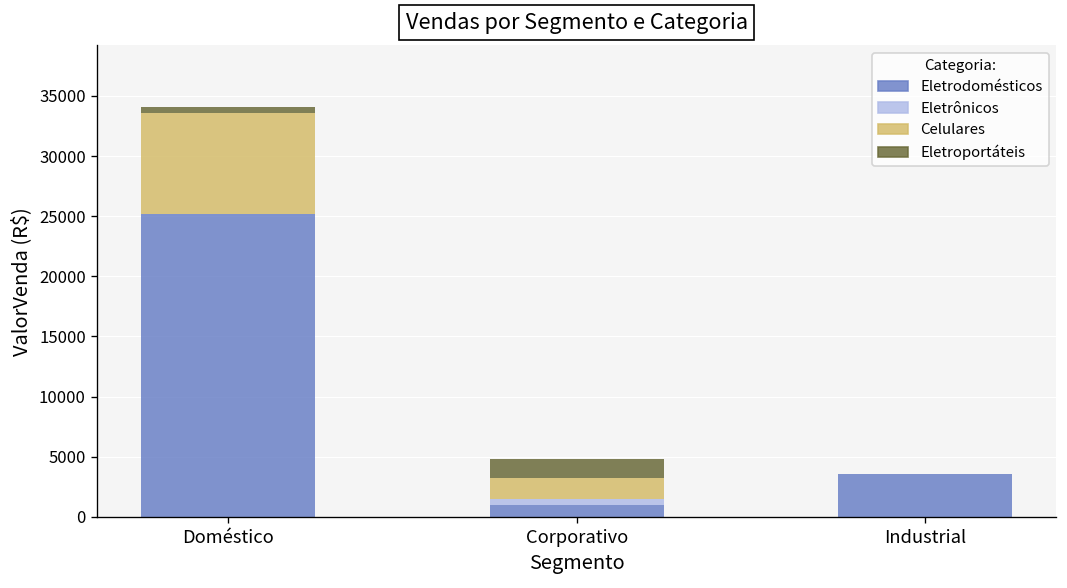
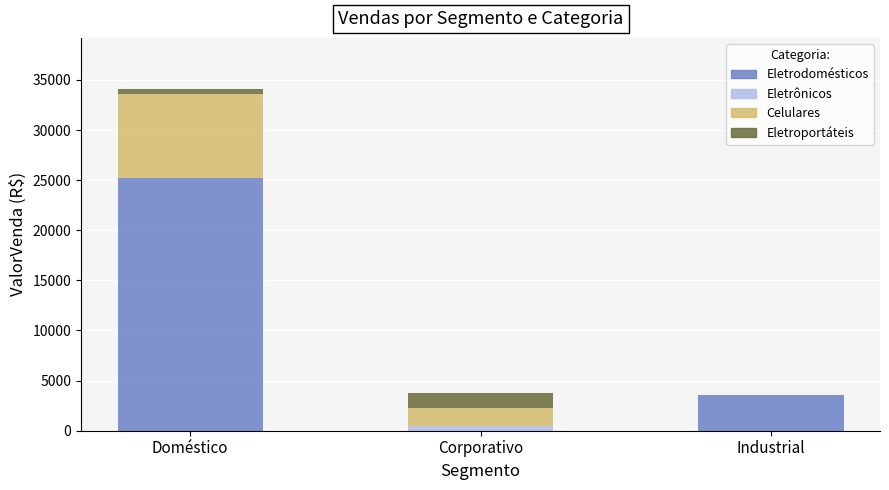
  {
    "Eletrodomésticos": {
      "Doméstico": 25200,
-     "Corporativo": 1000,
+     "Corporativo": 0,
      "Industrial": 3500
    },
    "Eletrônicos": {
      "Doméstico": 0,
      "Corporativo": 500,
      "Industrial": 0
    },
    "Celulares": {
      "Doméstico": 8400,
      "Corporativo": 1800,
      "Industrial": 0
    },
    "Eletroportáteis": {
      "Doméstico": 500,
      "Corporativo": 1600,
      "Industrial": 0
    }
  }
